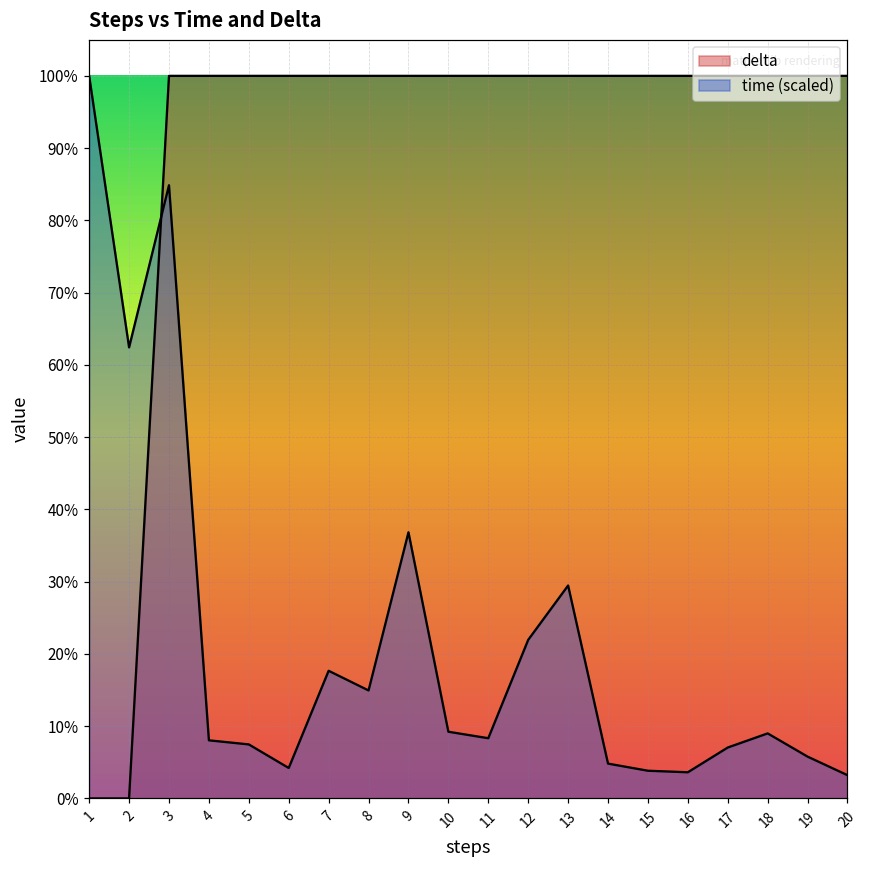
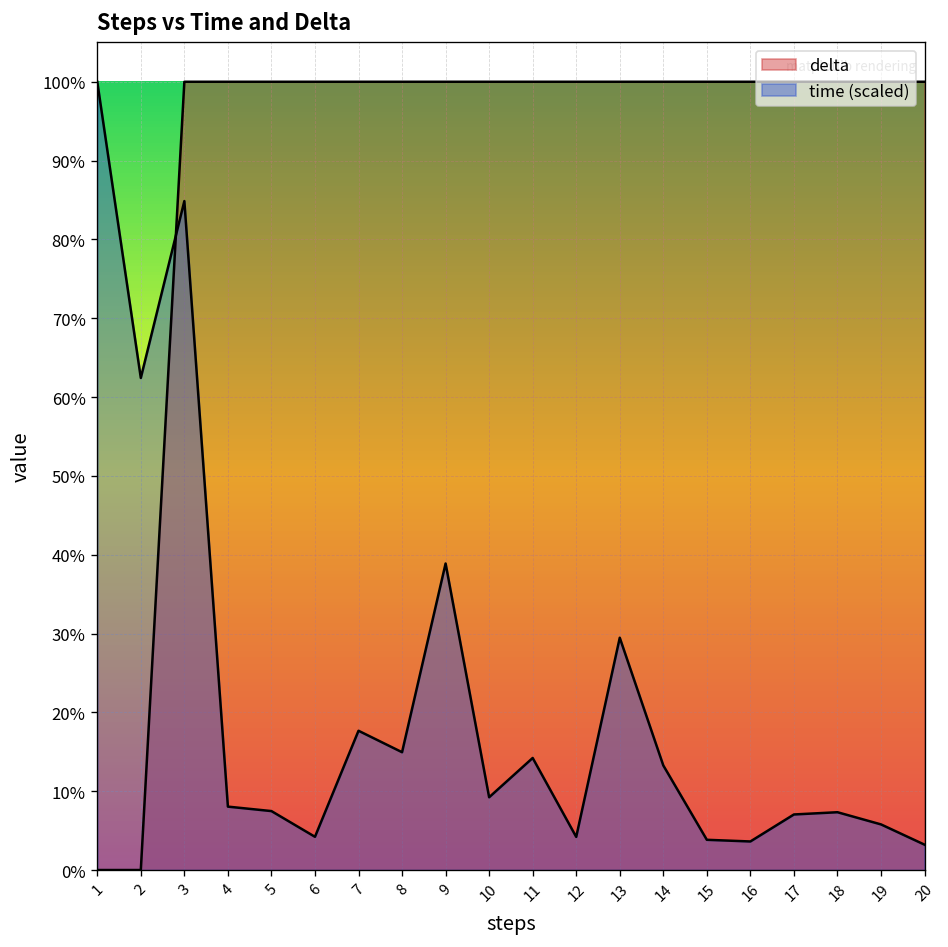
  {
    "delta": {
      "1": "0%",
      "2": "0%",
      "3": "100%",
      "4": "100%",
      "5": "100%",
      "6": "100%",
      "7": "100%",
      "8": "100%",
      "9": "100%",
      "10": "100%",
      "11": "100%",
      "12": "100%",
      "13": "100%",
      "14": "100%",
      "15": "100%",
      "16": "100%",
      "20": "100%"
    },
    "time (scaled)": {
      "1": "100%",
      "2": "62%",
      "3": "85%",
      "4": "8%",
      "5": "7%",
      "6": "4%",
      "7": "18%",
      "8": "15%",
-     "9": "37%",
+     "9": "39%",
      "10": "9%",
-     "11": "8%",
-     "12": "22%",
+     "11": "14%",
+     "12": "4%",
      "13": "29%",
-     "14": "5%",
+     "14": "13%",
      "15": "4%",
      "16": "4%",
      "17": "7%",
-     "18": "9%",
+     "18": "7%",
      "19": "6%",
      "20": "3%"
    }
  }
